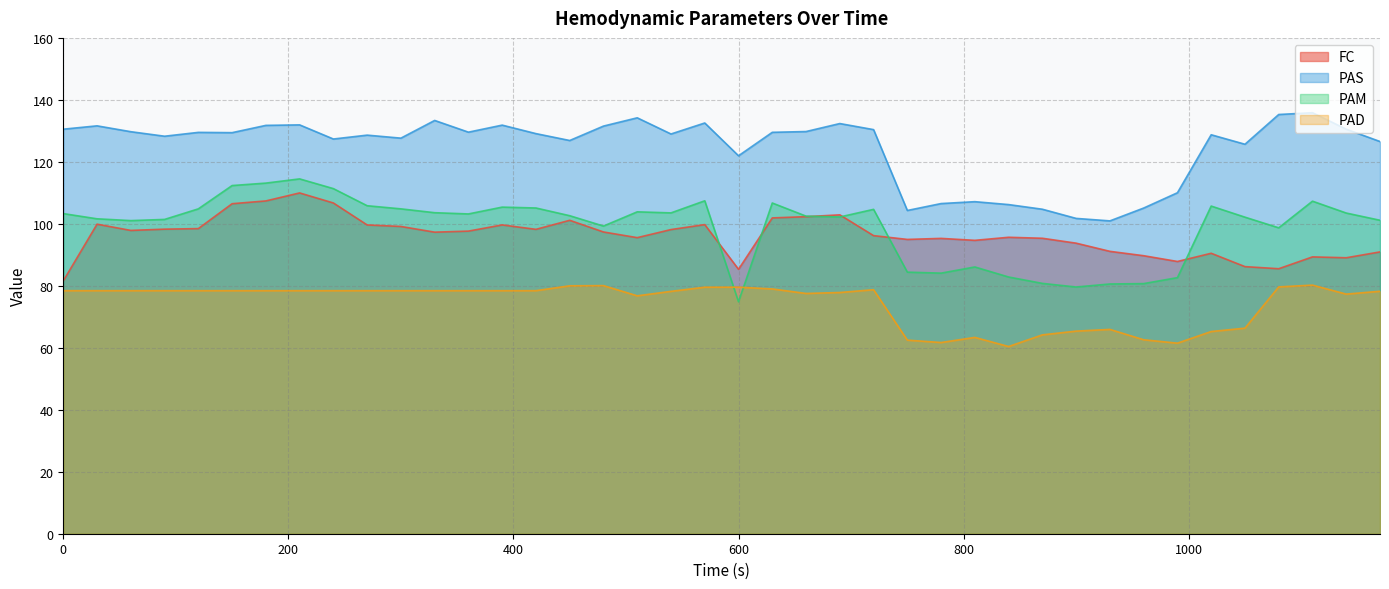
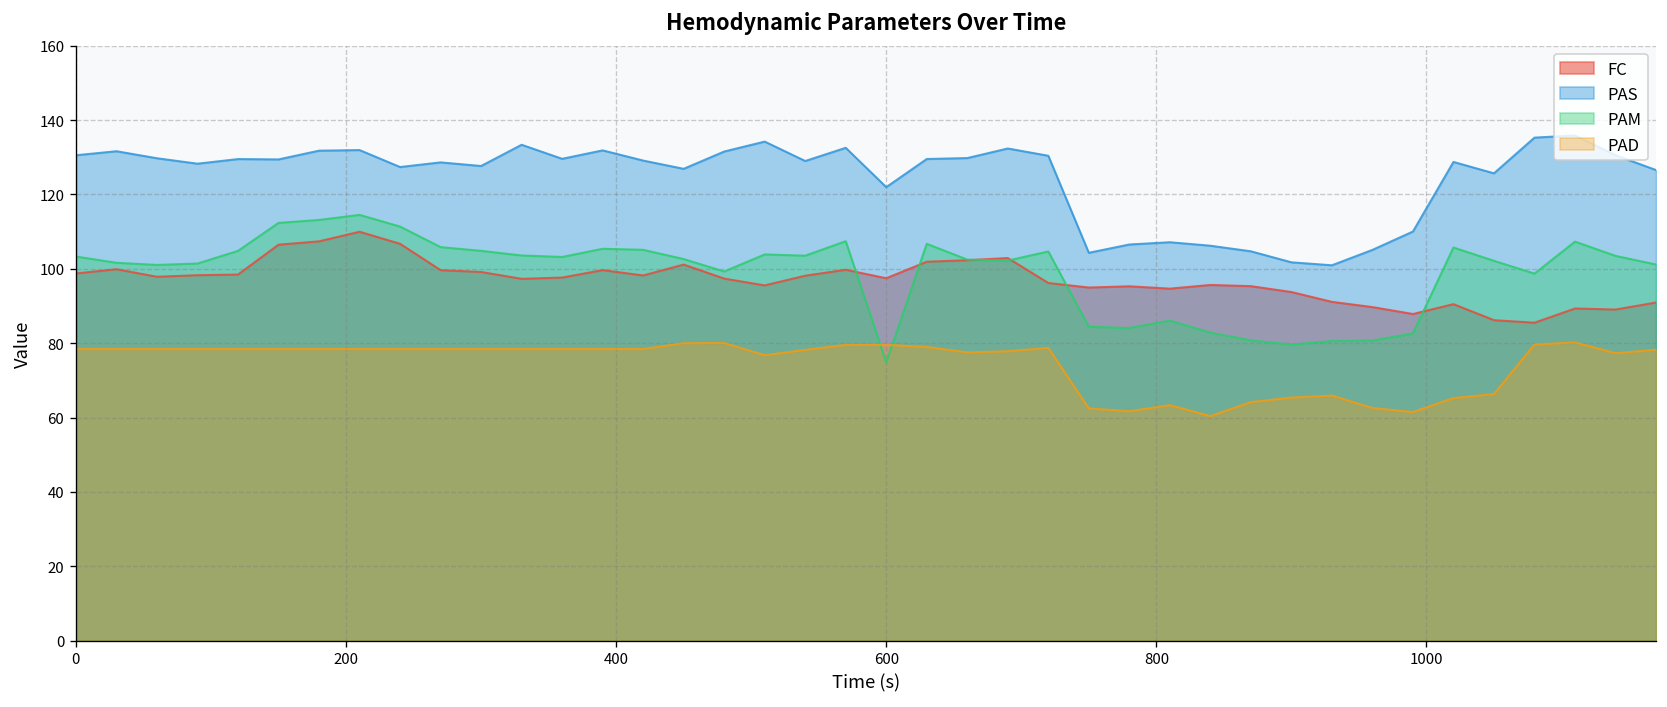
  {
    "FC": {
-     "0": 82,
-     "600": 85
+     "0": 99,
+     "600": 97
    },
    "PAS": {
      "0": 131,
      "600": 122
    },
    "PAM": {
      "0": 103,
      "600": 75
    },
    "PAD": {
      "0": 78,
      "600": 80
    }
  }
